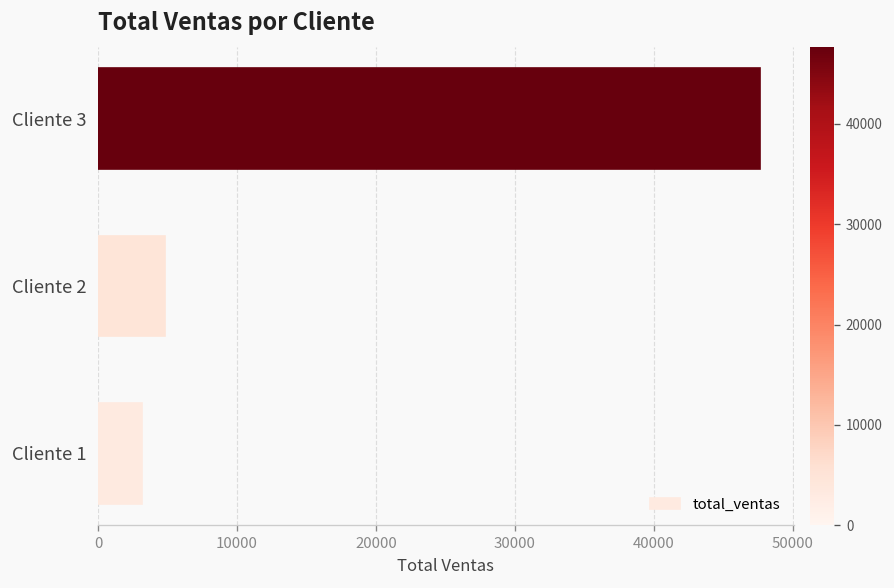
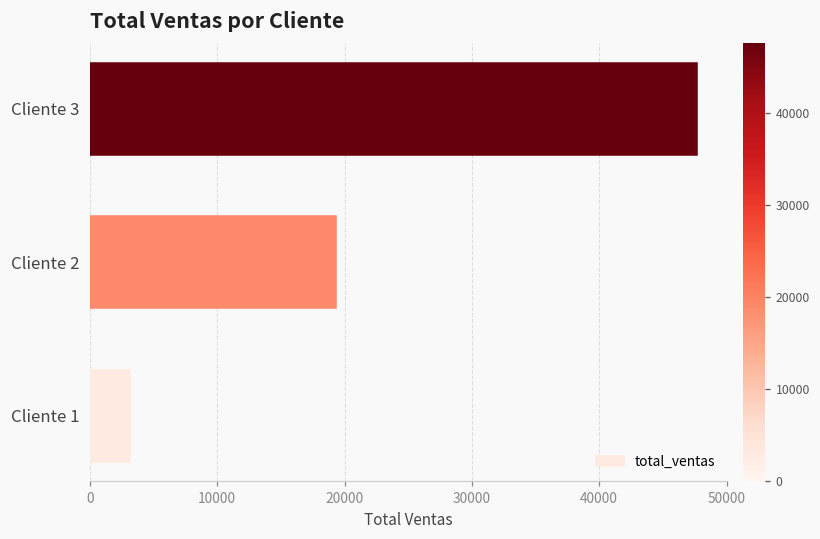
  {
    "Cliente 3": 47700,
-   "Cliente 2": 4800,
+   "Cliente 2": 19400,
    "Cliente 1": 3200
  }
